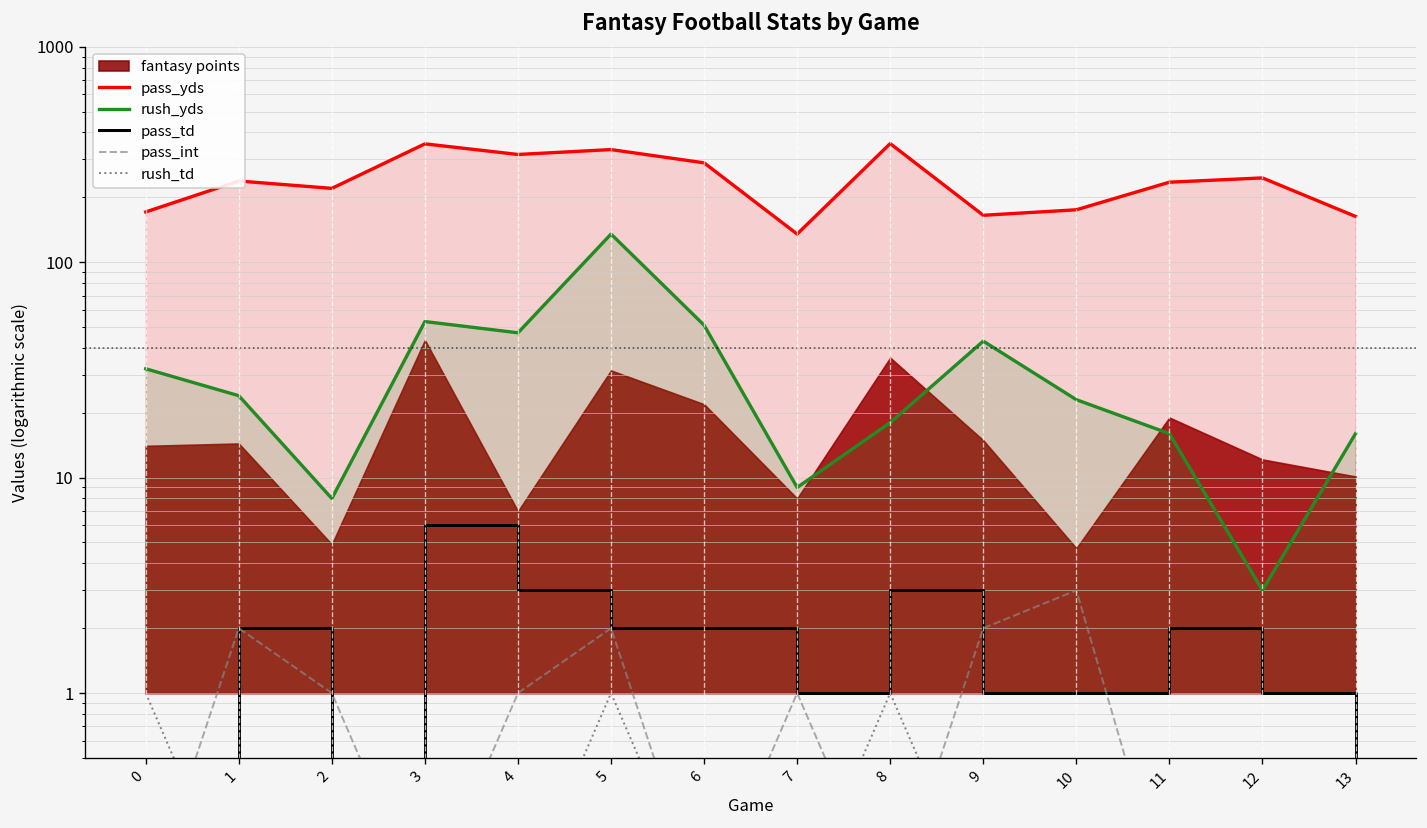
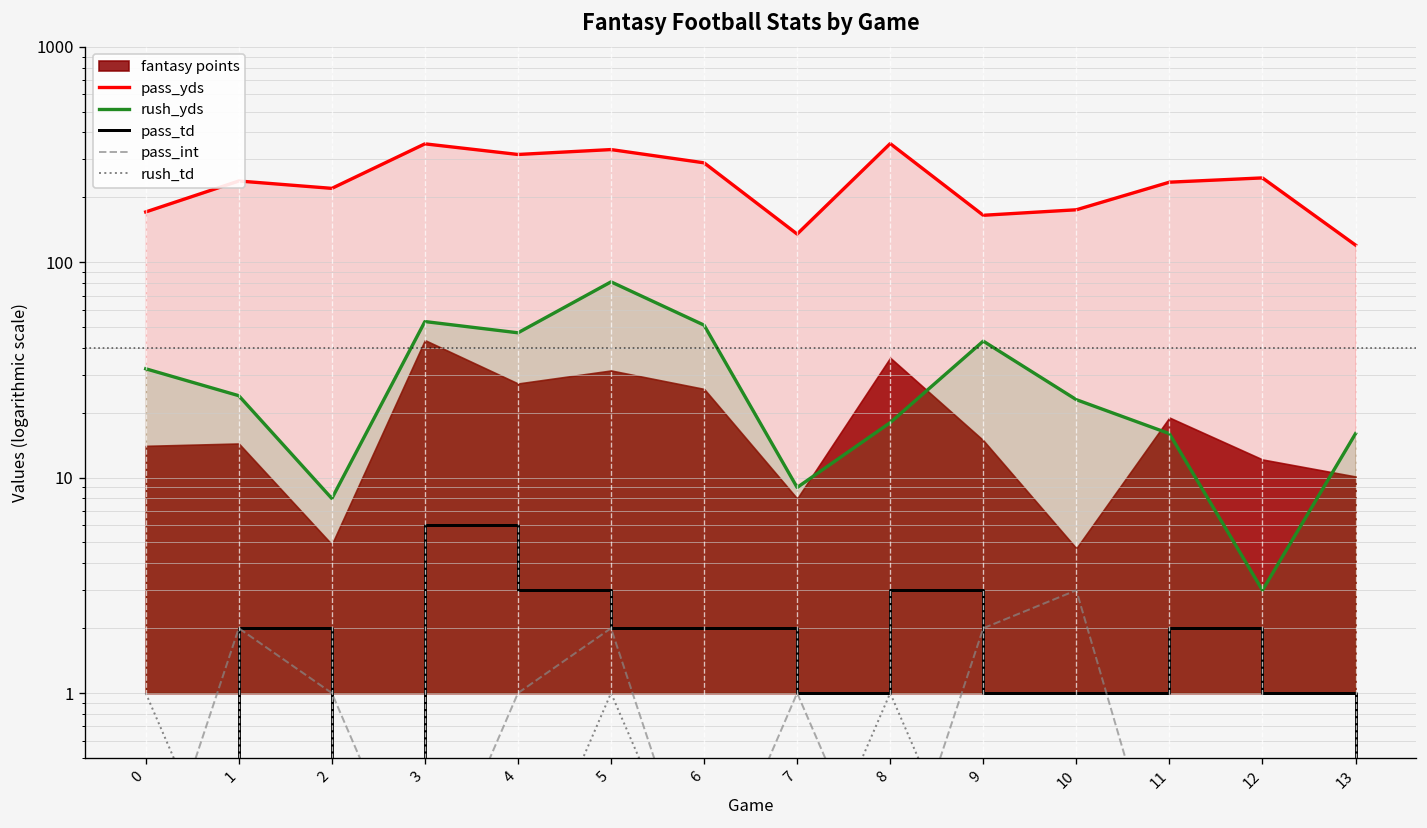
  {
    "pass_yds": {
      "0": 170,
      "2": 220,
      "3": 350,
      "4": 320,
      "5": 330,
      "6": 290,
      "7": 140,
      "8": 360,
      "9": 170,
      "10": 180,
      "11": 240,
      "12": 250,
-     "13": 160
+     "13": 120
    },
    "fantasy points": {
      "0": 14,
      "1": 14,
      "2": 4.9,
      "3": 43,
-     "4": 7.0,
+     "4": 27,
      "5": 31,
-     "6": 22,
+     "6": 26,
      "7": 8,
      "8": 36,
      "9": 15,
      "10": 4.7,
      "11": 19,
      "12": 12,
      "13": 10
    },
    "rush_yds": {
      "0": 32,
      "1": 24,
      "2": 8,
      "3": 53,
      "4": 47,
-     "5": 140,
+     "5": 80,
      "6": 51,
      "7": 9,
      "8": 18,
      "9": 43,
      "10": 23,
      "11": 16,
      "12": 3,
      "13": 16
    },
    "pass_td": {
      "3": 6.0,
      "4": 3.0,
      "6": 2.0,
      "8": 3.0,
      "9": 1.0,
      "10": 1.0,
      "11": 2.0,
      "12": 1.0
    },
    "pass_int": {
      "2": 1.0,
      "4": 1.0,
      "9": 2.0,
      "10": 3.0
    },
    "rush_td": {
      "0": 1.0,
      "5": 1.0,
      "8": 1.0
    }
  }
